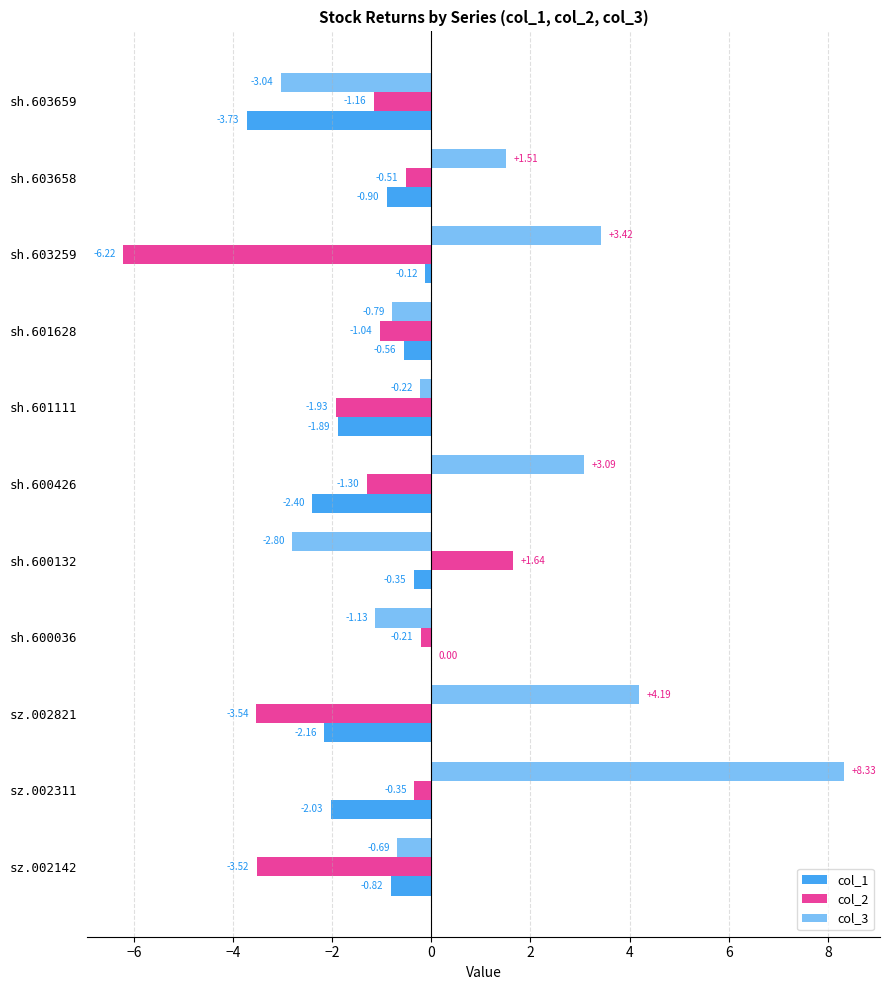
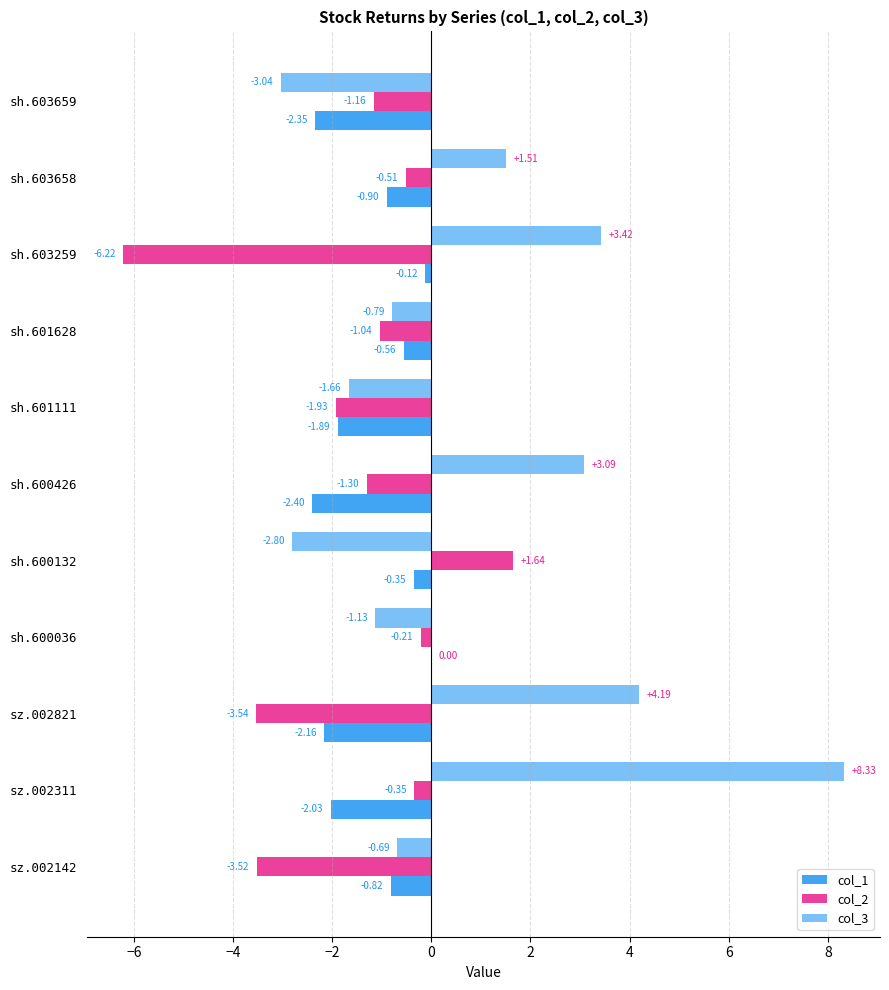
  {
    "col_1": {
-     "sh.603659": "-3.73",
+     "sh.603659": "-2.35",
      "sh.603658": "-0.90",
      "sh.603259": "-0.12",
      "sh.601628": "-0.56",
      "sh.601111": "-1.89",
      "sh.600426": "-2.40",
      "sh.600132": "-0.35",
      "sh.600036": "0.00",
      "sz.002821": "-2.16",
      "sz.002311": "-2.03",
      "sz.002142": "-0.82"
    },
    "col_2": {
      "sh.603659": "-1.16",
      "sh.603658": "-0.51",
      "sh.603259": "-6.22",
      "sh.601628": "-1.04",
      "sh.601111": "-1.93",
      "sh.600426": "-1.30",
      "sh.600132": "+1.64",
      "sh.600036": "-0.21",
      "sz.002821": "-3.54",
      "sz.002311": "-0.35",
      "sz.002142": "-3.52"
    },
    "col_3": {
      "sh.603659": "-3.04",
      "sh.603658": "+1.51",
      "sh.603259": "+3.42",
      "sh.601628": "-0.79",
-     "sh.601111": "-0.22",
+     "sh.601111": "-1.66",
      "sh.600426": "+3.09",
      "sh.600132": "-2.80",
      "sh.600036": "-1.13",
      "sz.002821": "+4.19",
      "sz.002311": "+8.33",
      "sz.002142": "-0.69"
    }
  }
